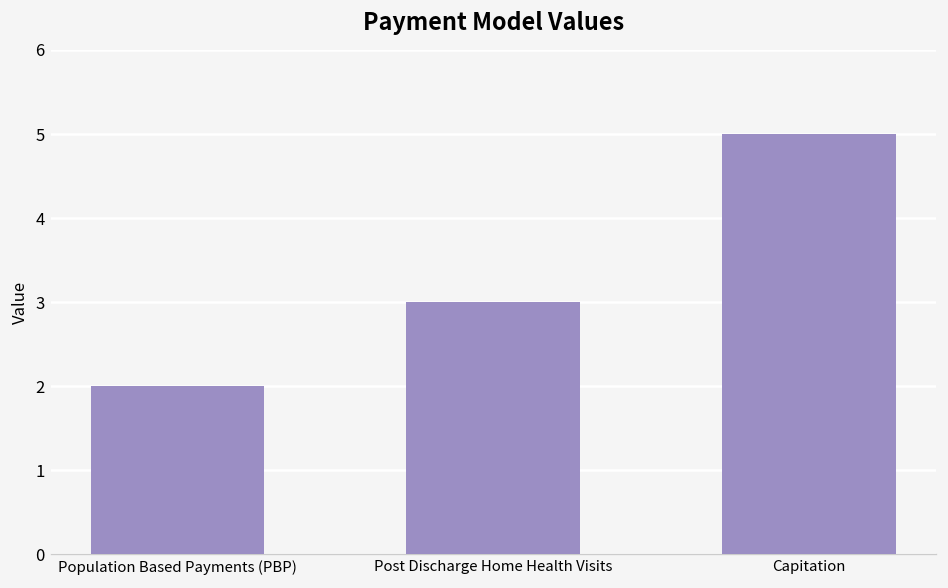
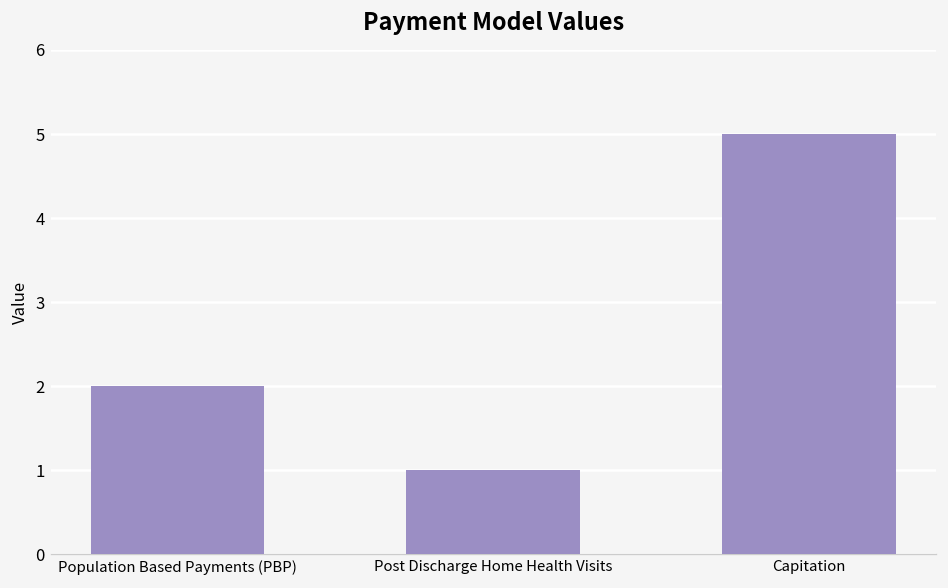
  {
    "Population Based Payments (PBP)": 2,
-   "Post Discharge Home Health Visits": 3,
+   "Post Discharge Home Health Visits": 1,
    "Capitation": 5
  }
